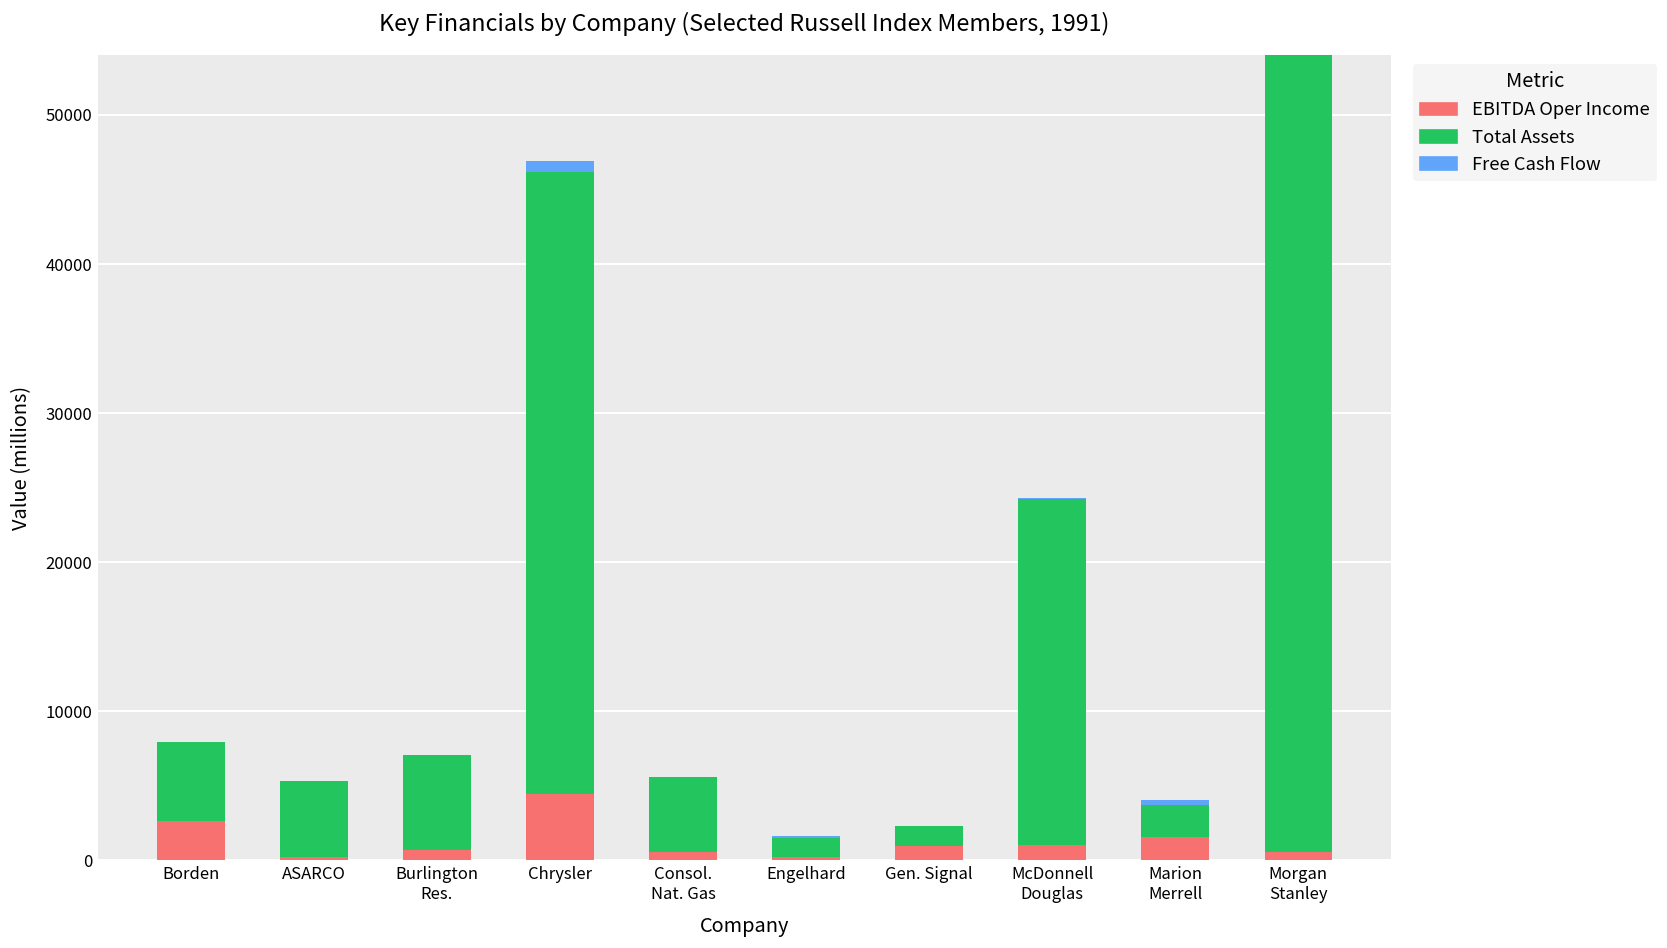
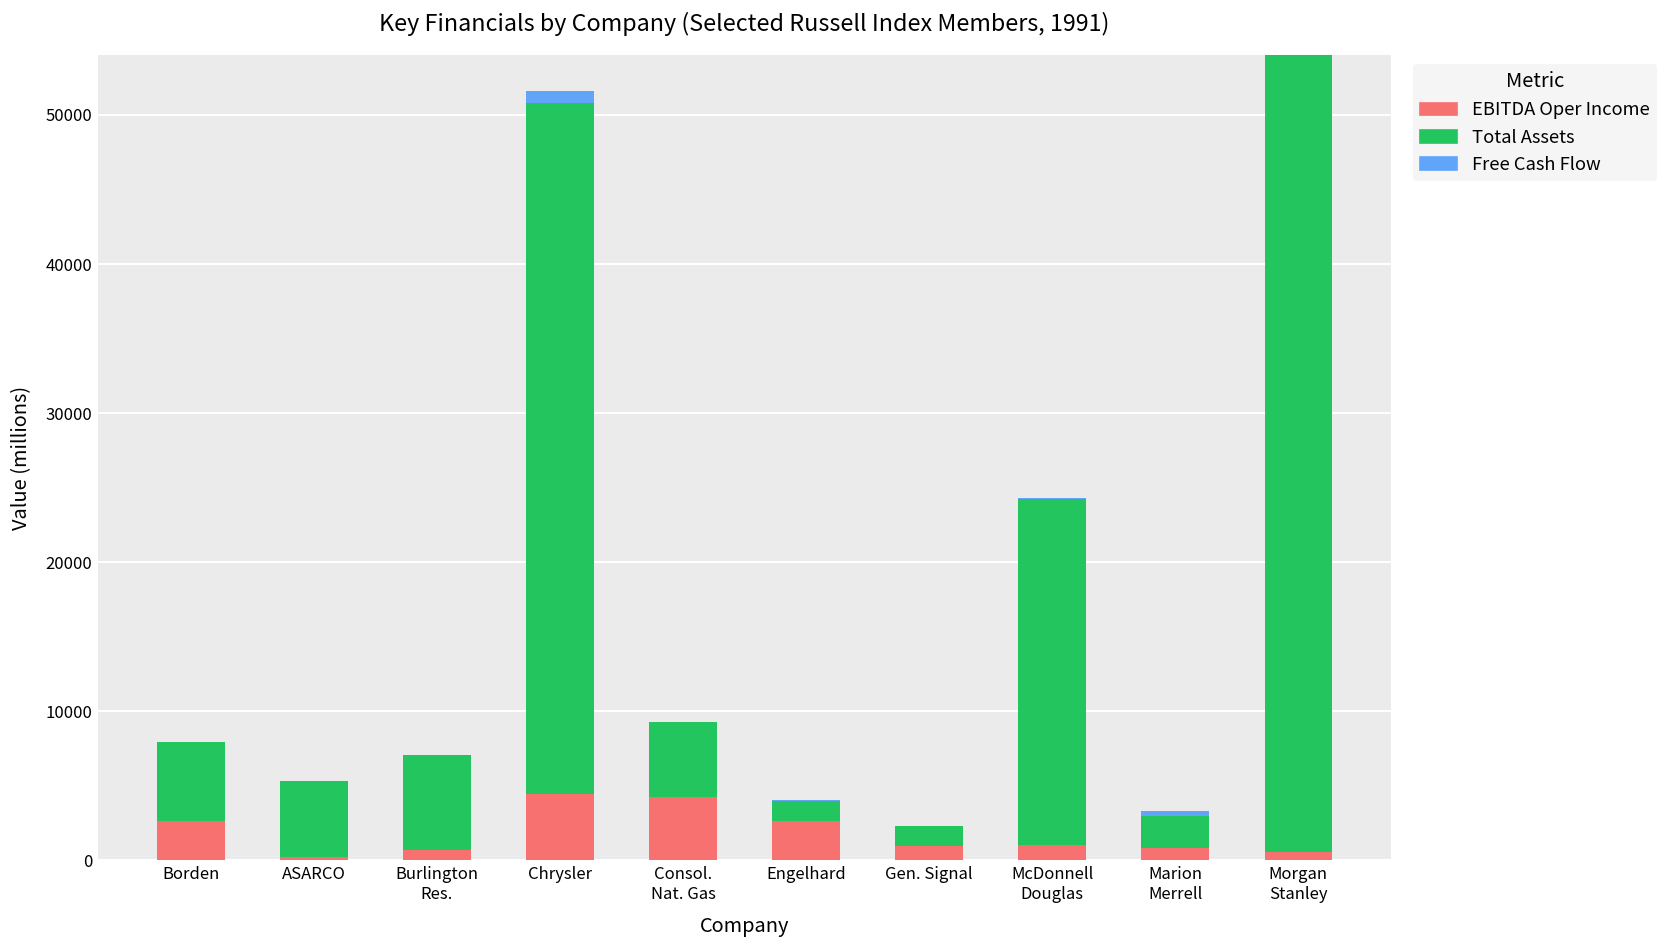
  {
    "EBITDA Oper Income": {
      "Borden": 2600,
      "Burlington Res.": 700,
      "Chrysler": 4400,
-     "Consol. Nat. Gas": 600,
-     "Engelhard": 200,
+     "Consol. Nat. Gas": 4300,
+     "Engelhard": 2600,
      "Gen. Signal": 1000,
      "McDonnell Douglas": 1000,
-     "Marion Merrell": 1500,
+     "Marion Merrell": 800,
      "Morgan Stanley": 500
    },
    "Total Assets": {
      "Borden": 5300,
      "ASARCO": 5100,
      "Burlington Res.": 6400,
-     "Chrysler": 41700,
+     "Chrysler": 46400,
      "Consol. Nat. Gas": 5000,
      "Engelhard": 1300,
      "Gen. Signal": 1300,
      "McDonnell Douglas": 23300,
      "Marion Merrell": 2200,
      "Morgan Stanley": 53500
    },
    "Free Cash Flow": {
      "Borden": 0,
      "ASARCO": 0,
      "Burlington Res.": 0,
      "Chrysler": 800,
      "Consol. Nat. Gas": 0,
      "Gen. Signal": 0,
      "Marion Merrell": 400,
      "Morgan Stanley": 0
    }
  }
